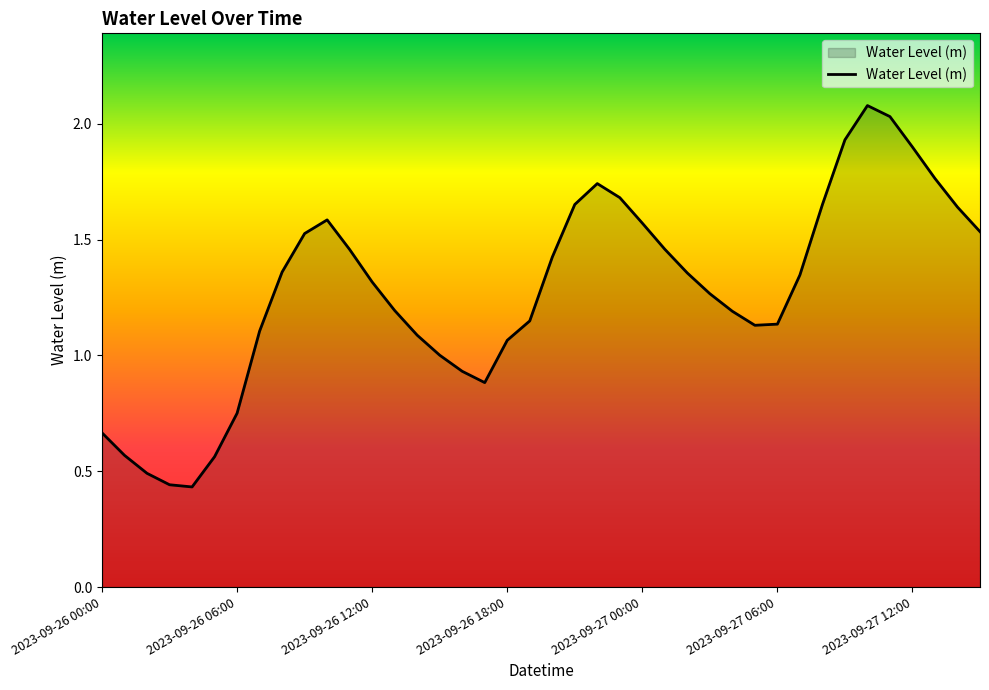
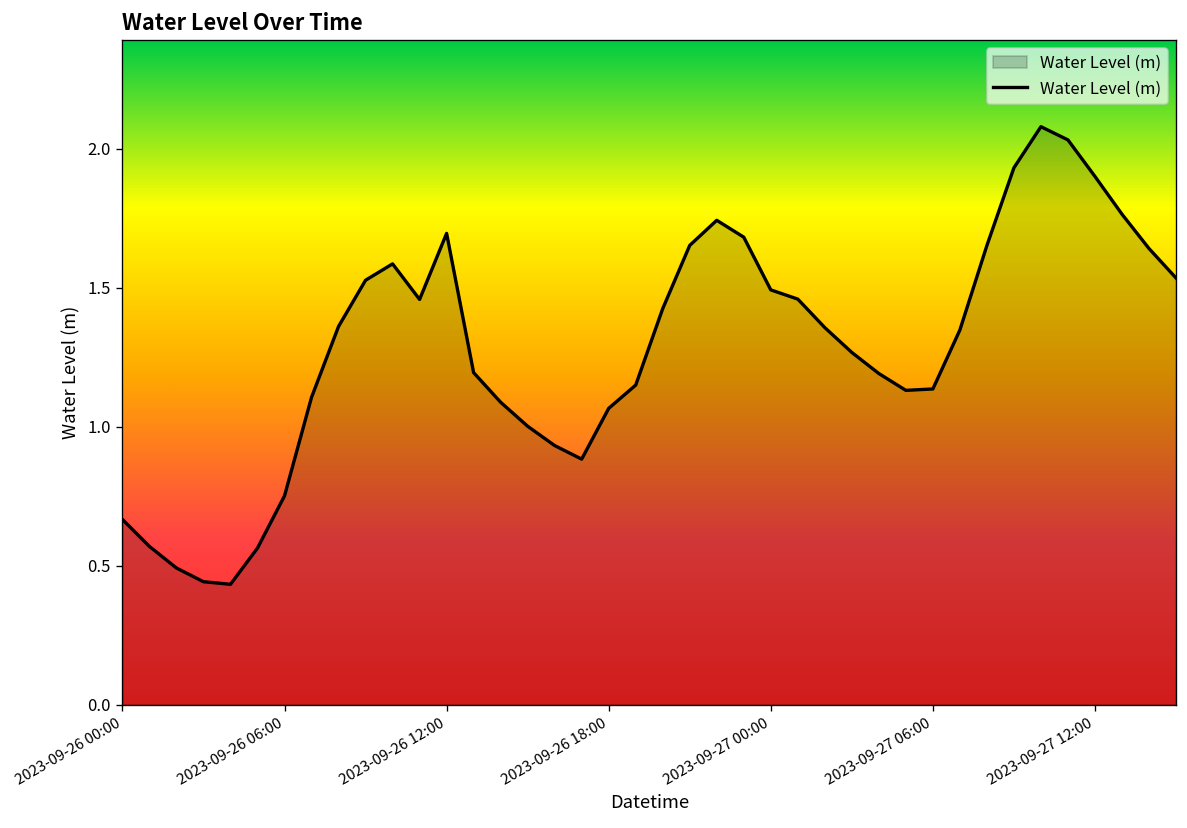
  {
    "2023-09-26 00:00": 0.67,
    "2023-09-26 06:00": 0.75,
-   "2023-09-26 12:00": 1.32,
+   "2023-09-26 12:00": 1.69,
    "2023-09-26 18:00": 1.07,
-   "2023-09-27 00:00": 1.57,
+   "2023-09-27 00:00": 1.49,
    "2023-09-27 06:00": 1.14,
    "2023-09-27 12:00": 1.90
  }
